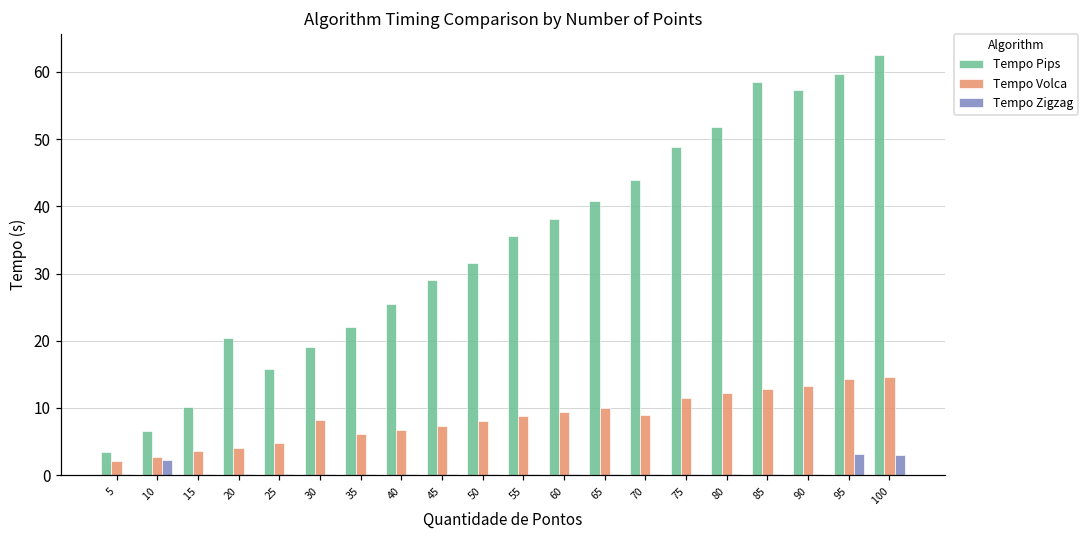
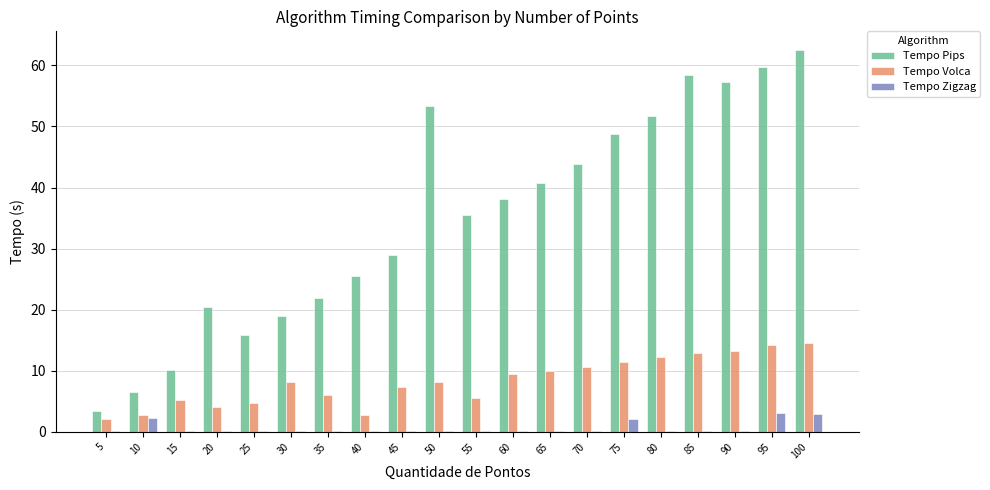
  {
    "Tempo Pips": {
      "5": 3,
      "10": 7,
      "15": 10,
      "20": 20,
      "25": 16,
      "30": 19,
      "35": 22,
      "40": 25,
      "45": 29,
-     "50": 32,
+     "50": 53,
      "55": 36,
      "60": 38,
      "65": 41,
      "70": 44,
      "75": 49,
      "80": 52,
      "85": 58,
      "90": 57,
      "95": 60,
      "100": 62
    },
    "Tempo Volca": {
      "5": 2,
      "10": 3,
-     "15": 4,
+     "15": 5,
      "20": 4,
      "25": 5,
      "30": 8,
      "35": 6,
-     "40": 7,
+     "40": 3,
      "45": 7,
      "50": 8,
-     "55": 9,
+     "55": 6,
      "60": 9,
      "65": 10,
-     "70": 9,
+     "70": 11,
      "75": 11,
      "80": 12,
      "85": 13,
      "90": 13,
      "95": 14,
      "100": 15
    },
    "Tempo Zigzag": {
      "10": 2,
-     "75": 0,
+     "75": 2,
      "95": 3,
      "100": 3
    }
  }
